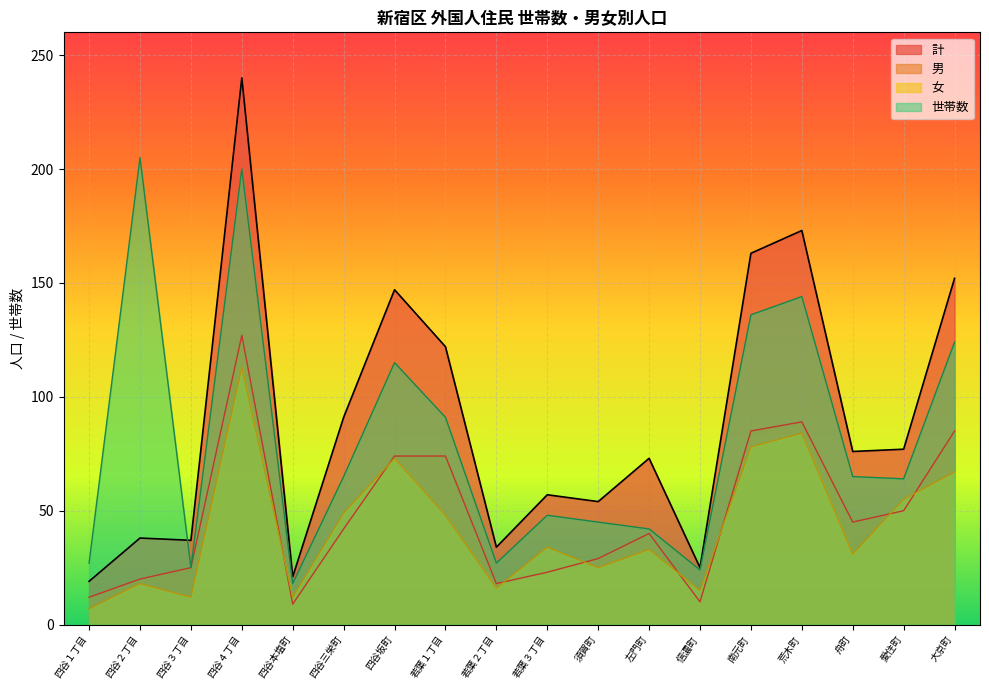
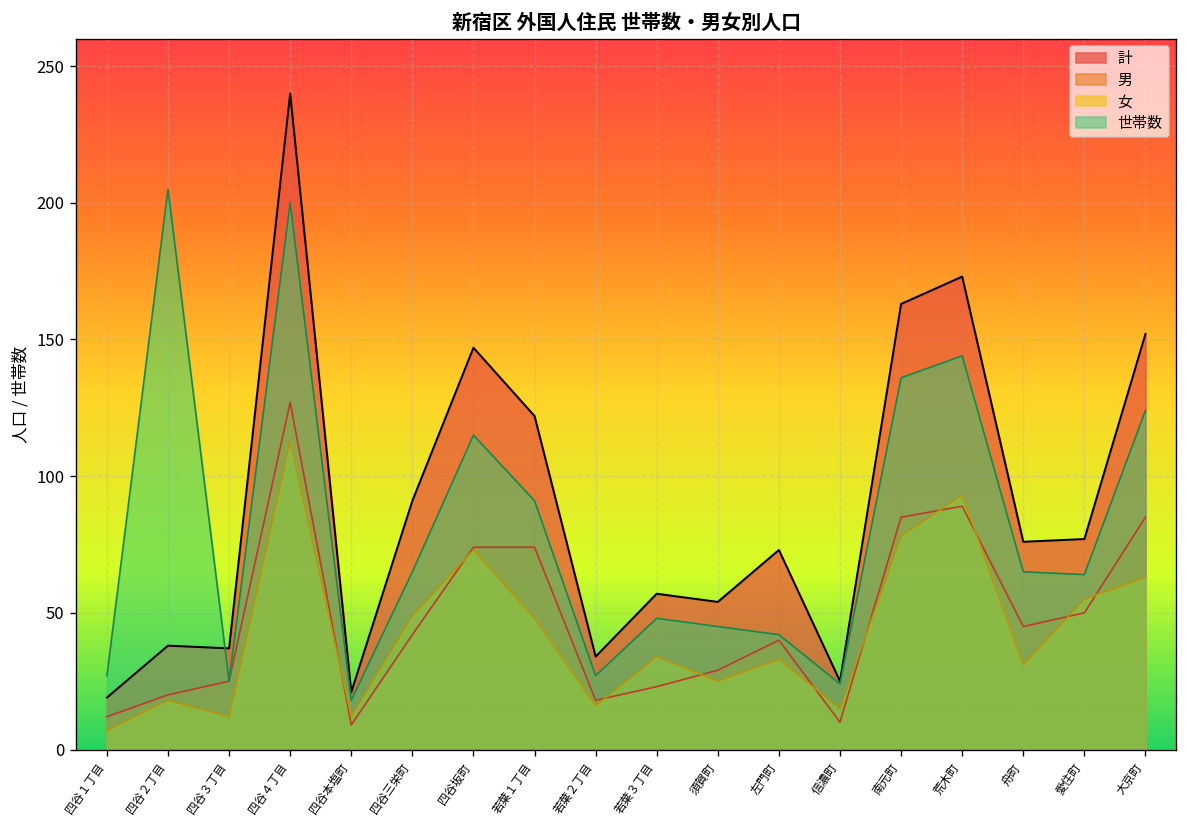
  {
    "女": {
      "四谷１丁目": 7,
      "四谷２丁目": 18,
      "四谷３丁目": 12,
      "四谷４丁目": 113,
      "四谷本塩町": 12,
      "四谷三栄町": 49,
      "若葉１丁目": 48,
      "若葉２丁目": 16,
      "若葉３丁目": 34,
      "須賀町": 25,
      "左門町": 33,
      "信濃町": 15,
      "南元町": 78,
-     "荒木町": 84,
+     "荒木町": 93,
      "舟町": 31,
      "愛住町": 55,
-     "大京町": 67
+     "大京町": 63
    },
    "世帯数": {
      "四谷１丁目": 27,
      "四谷２丁目": 205,
      "四谷４丁目": 200,
      "四谷本塩町": 18,
      "四谷三栄町": 65,
      "四谷坂町": 115,
      "若葉１丁目": 91,
      "若葉２丁目": 27,
      "若葉３丁目": 48,
      "須賀町": 45,
      "左門町": 42,
      "南元町": 136,
      "荒木町": 144,
      "舟町": 65,
      "愛住町": 64,
      "大京町": 124
    }
  }
